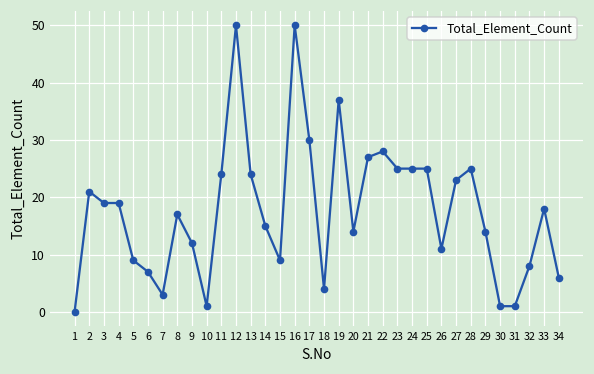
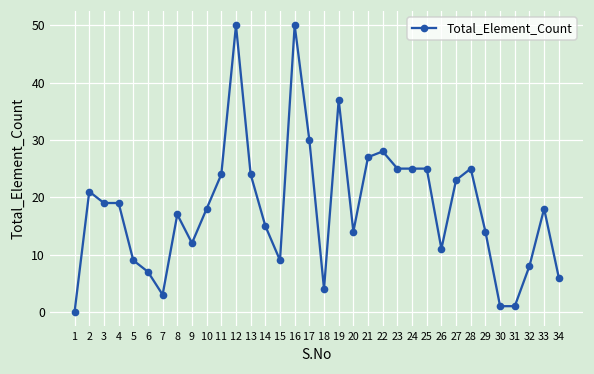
  {
    "1": 0,
    "2": 21,
    "3": 19,
    "4": 19,
    "5": 9,
    "6": 7,
    "7": 3,
    "8": 17,
    "9": 12,
-   "10": 1,
+   "10": 18,
    "11": 24,
    "12": 50,
    "13": 24,
    "14": 15,
    "15": 9,
    "16": 50,
    "17": 30,
    "18": 4,
    "19": 37,
    "20": 14,
    "21": 27,
    "22": 28,
    "23": 25,
    "24": 25,
    "25": 25,
    "26": 11,
    "27": 23,
    "28": 25,
    "29": 14,
    "30": 1,
    "31": 1,
    "32": 8,
    "33": 18,
    "34": 6
  }
